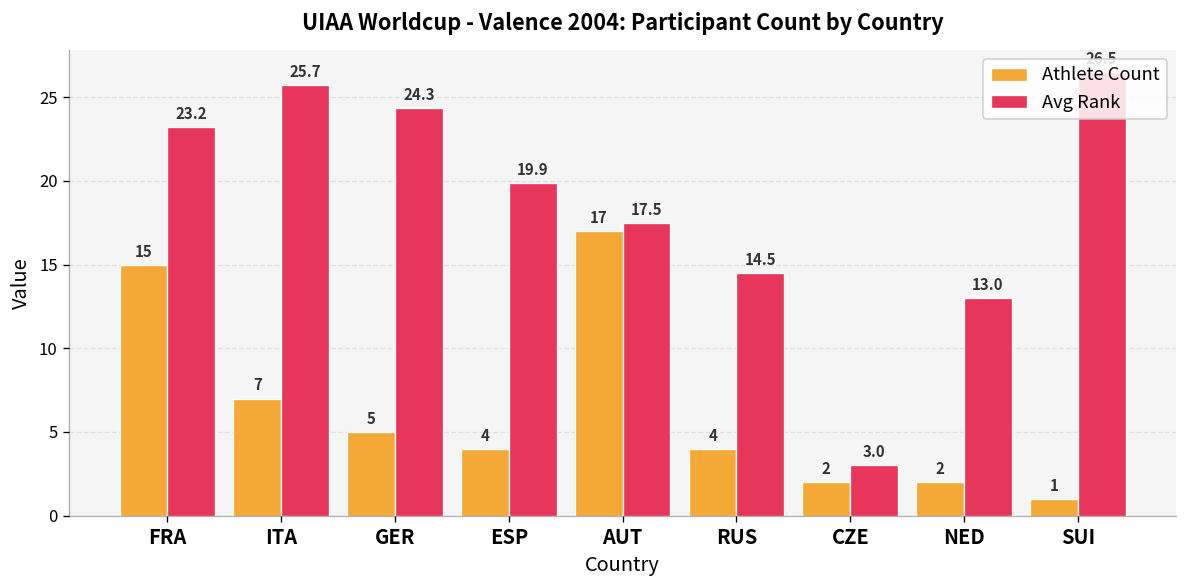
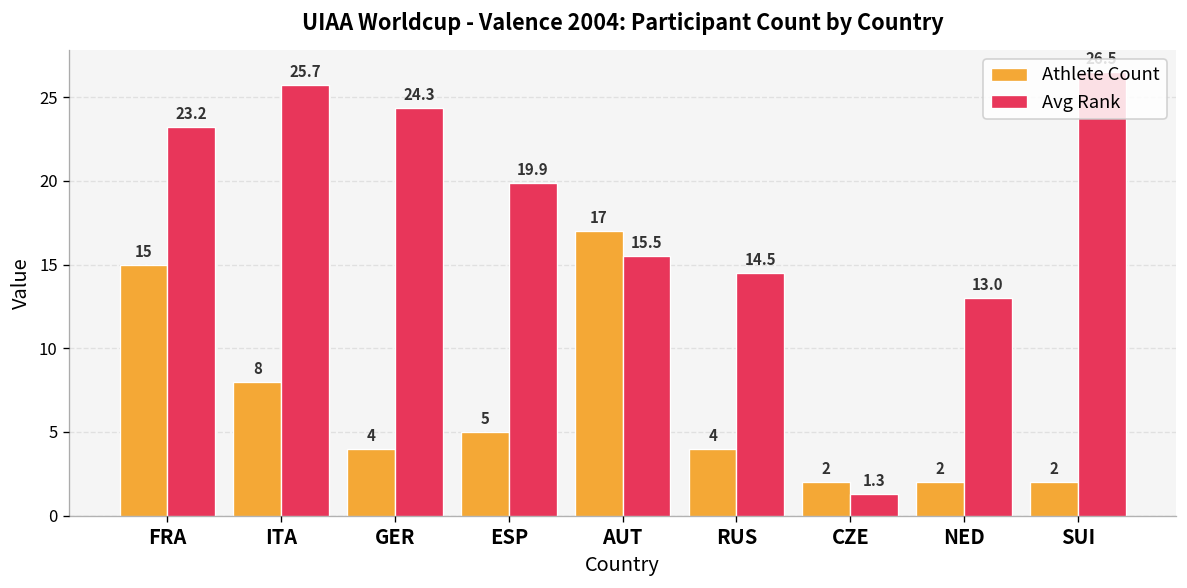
  {
    "Athlete Count": {
      "FRA": 15,
-     "ITA": 7,
-     "GER": 5,
-     "ESP": 4,
+     "ITA": 8,
+     "GER": 4,
+     "ESP": 5,
      "AUT": 17,
      "RUS": 4,
      "CZE": 2,
      "NED": 2,
-     "SUI": 1
+     "SUI": 2
    },
    "Avg Rank": {
      "FRA": 23.2,
      "ITA": 25.7,
      "GER": 24.3,
      "ESP": 19.9,
-     "AUT": 17.5,
+     "AUT": 15.5,
      "RUS": 14.5,
-     "CZE": 3.0,
+     "CZE": 1.3,
      "NED": 13.0
    }
  }
